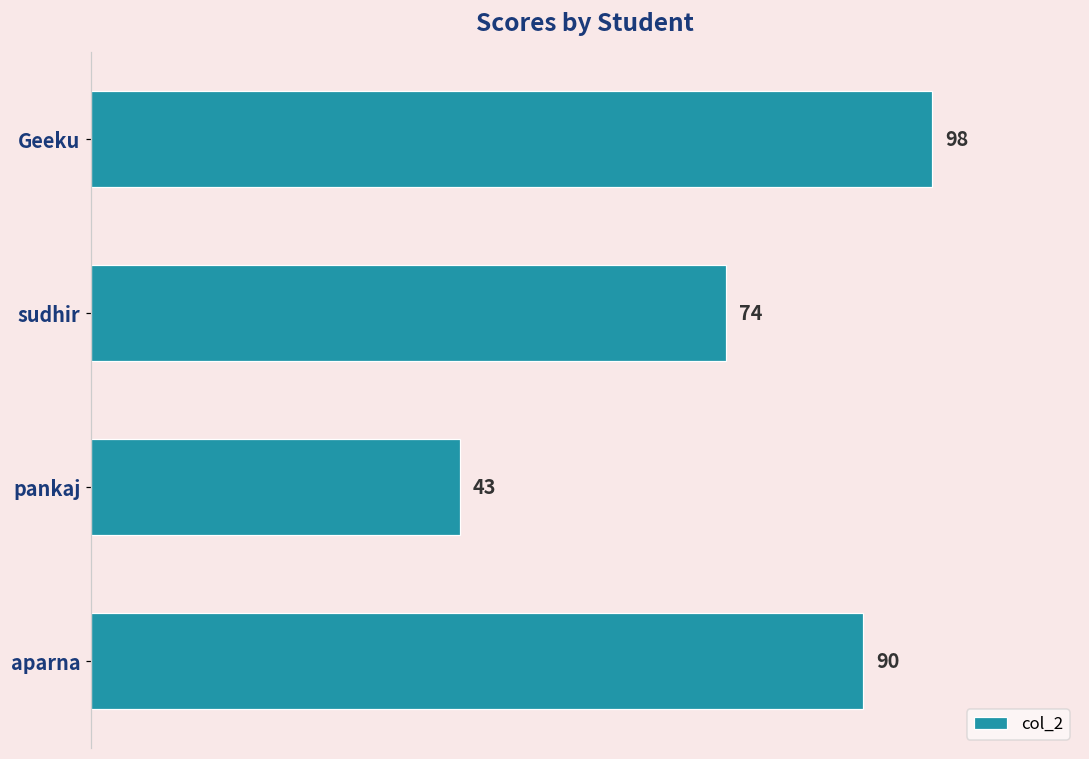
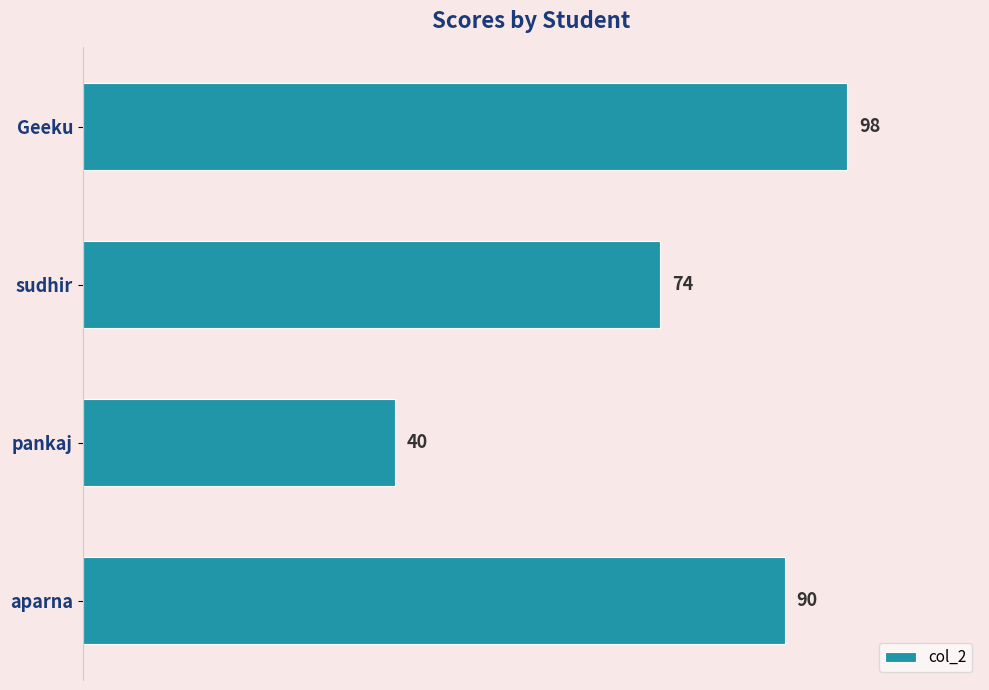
  {
    "Geeku": 98,
    "sudhir": 74,
-   "pankaj": 43,
+   "pankaj": 40,
    "aparna": 90
  }
